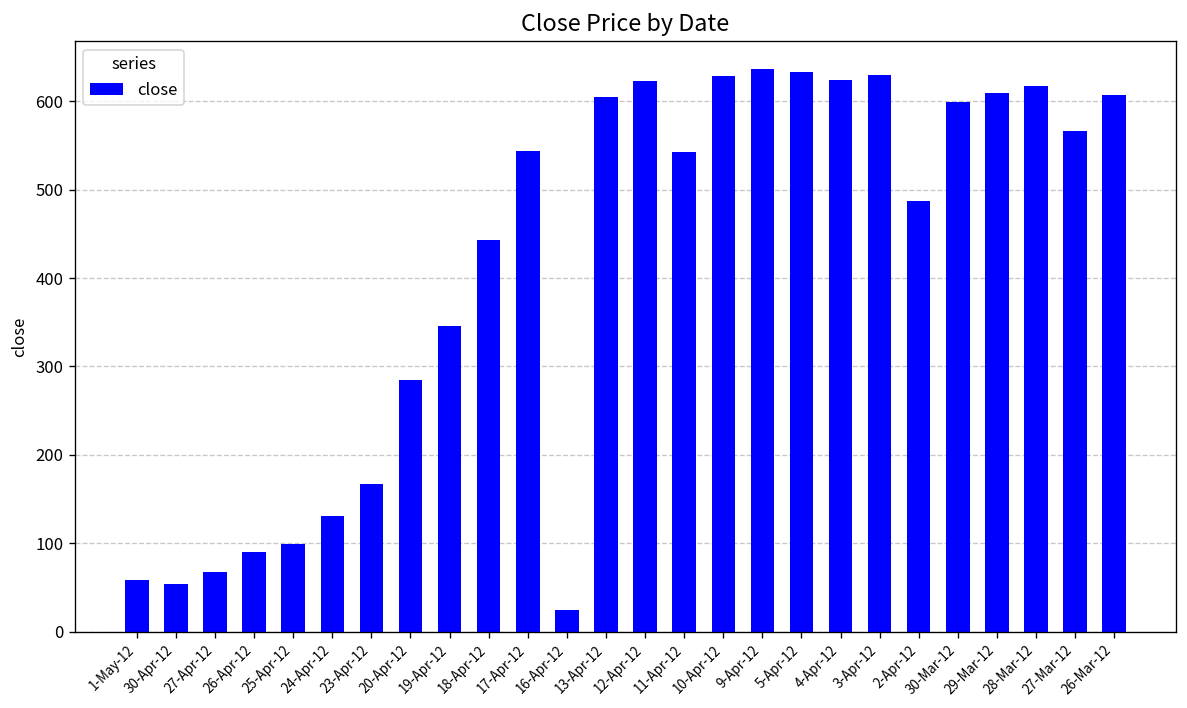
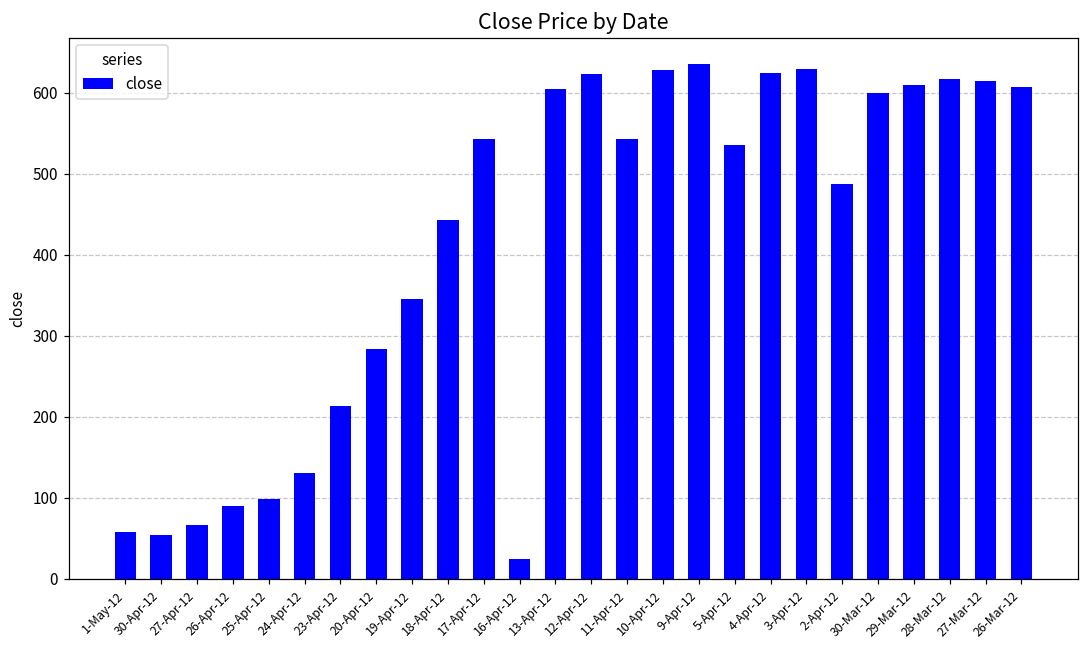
  {
    "1-May-12": 60,
    "30-Apr-12": 50,
    "27-Apr-12": 70,
    "26-Apr-12": 90,
    "25-Apr-12": 100,
    "24-Apr-12": 130,
-   "23-Apr-12": 170,
+   "23-Apr-12": 210,
    "20-Apr-12": 280,
    "19-Apr-12": 350,
    "18-Apr-12": 440,
    "17-Apr-12": 540,
    "16-Apr-12": 20,
    "13-Apr-12": 610,
    "12-Apr-12": 620,
    "11-Apr-12": 540,
    "10-Apr-12": 630,
    "9-Apr-12": 640,
-   "5-Apr-12": 630,
+   "5-Apr-12": 540,
    "4-Apr-12": 620,
    "3-Apr-12": 630,
    "2-Apr-12": 490,
    "30-Mar-12": 600,
    "29-Mar-12": 610,
    "28-Mar-12": 620,
-   "27-Mar-12": 570,
+   "27-Mar-12": 610,
    "26-Mar-12": 610
  }
